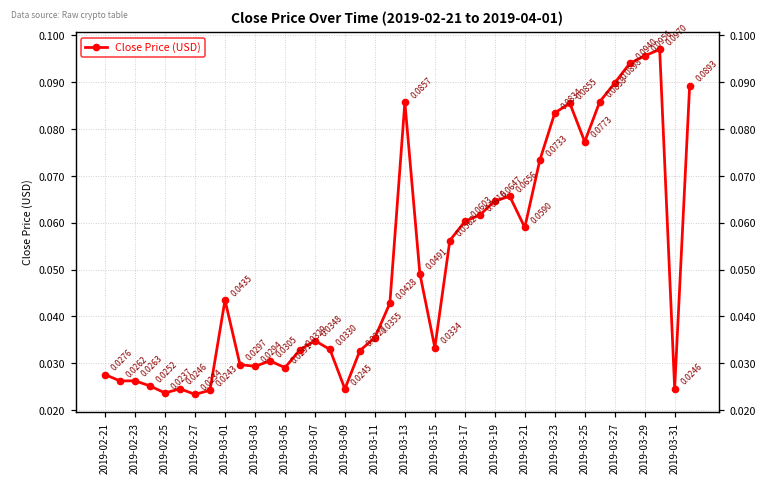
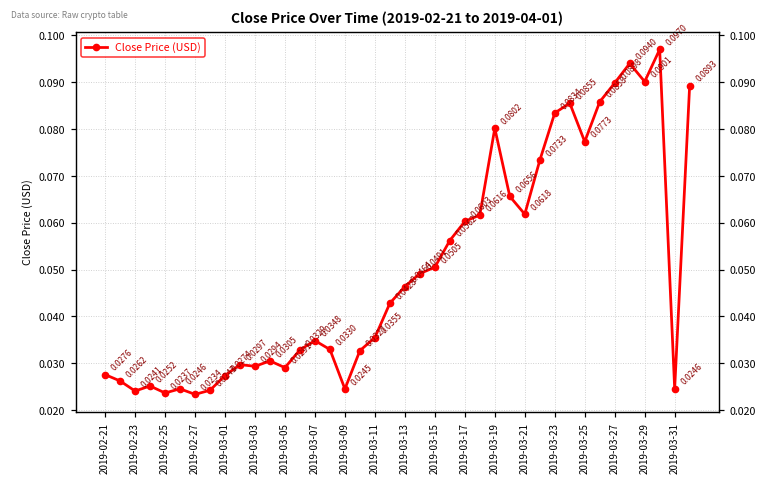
  {
-   "2019-02-23": 0.0263,
-   "2019-03-01": 0.0435,
+   "2019-02-23": 0.0241,
+   "2019-03-01": 0.0274,
    "2019-03-09": 0.0245,
-   "2019-03-13": 0.0857,
-   "2019-03-15": 0.0334,
-   "2019-03-19": 0.0647,
-   "2019-03-21": 0.0590,
+   "2019-03-13": 0.0464,
+   "2019-03-15": 0.0505,
+   "2019-03-19": 0.0802,
+   "2019-03-21": 0.0618,
    "2019-03-25": 0.0773,
-   "2019-03-29": 0.0956,
+   "2019-03-29": 0.0901,
    "2019-03-31": 0.0246
  }
